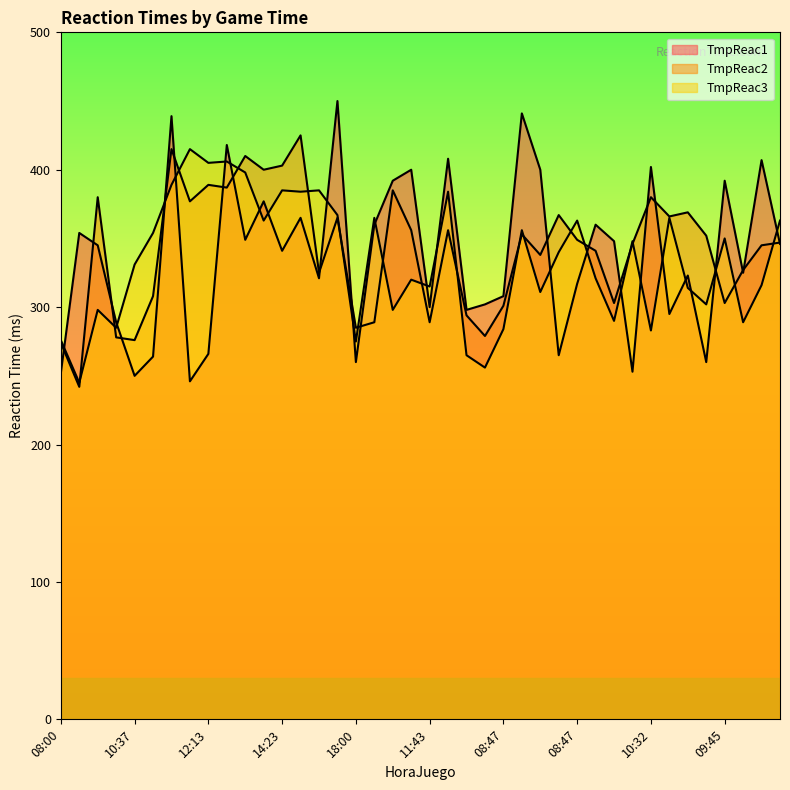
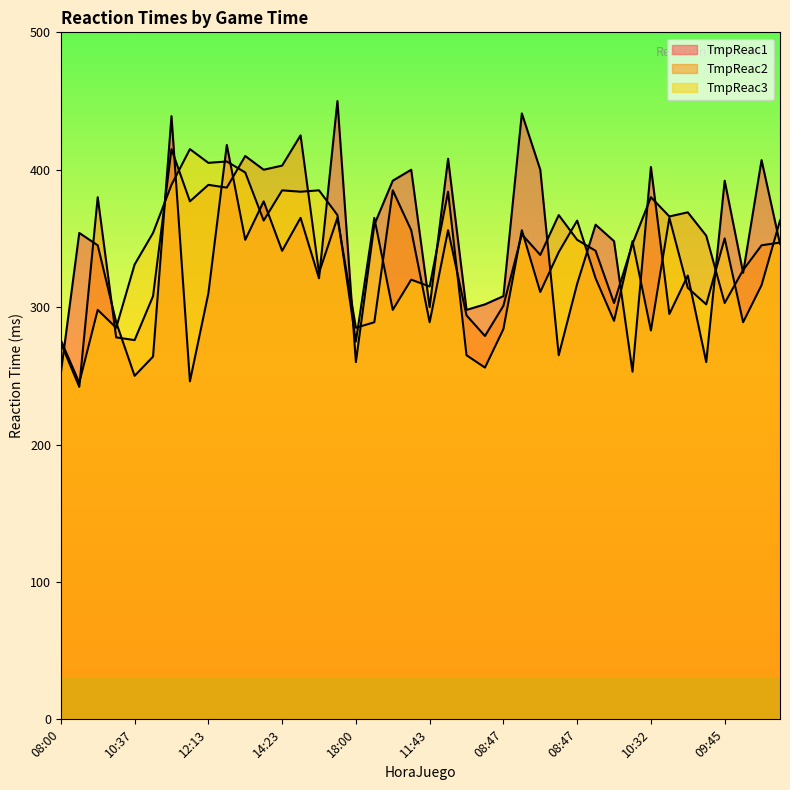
  {
    "TmpReac1": {
      "10:37": 250,
-     "12:13": 266,
+     "12:13": 310,
      "14:23": 341,
      "18:00": 260
    }
  }
